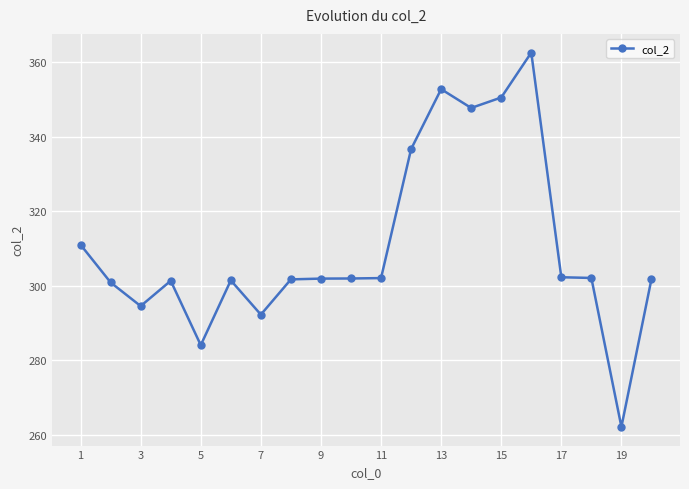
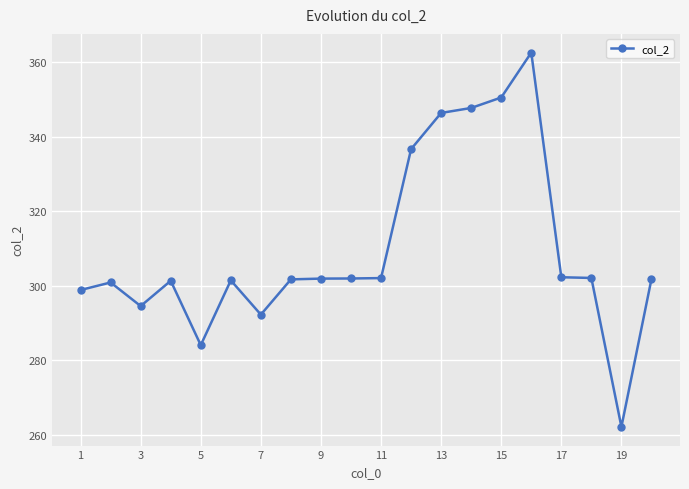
  {
-   "1": 311,
+   "1": 299,
    "3": 295,
    "5": 284,
    "7": 292,
    "9": 302,
    "11": 302,
-   "13": 353,
+   "13": 346,
    "15": 351,
    "17": 302,
    "19": 262
  }
